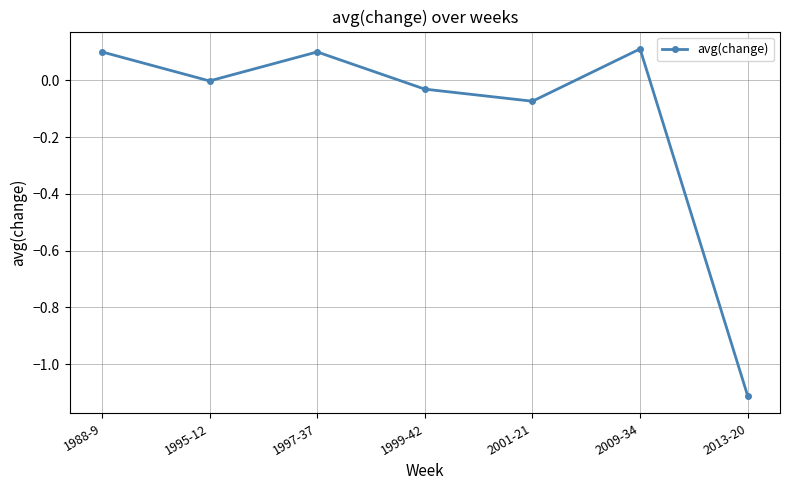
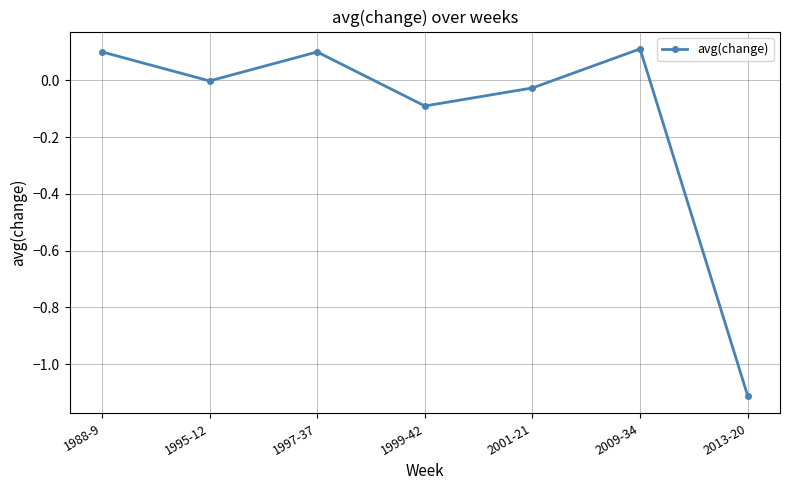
  {
    "1988-9": 0.10,
    "1995-12": 0.00,
    "1997-37": 0.10,
-   "1999-42": -0.03,
-   "2001-21": -0.07,
+   "1999-42": -0.09,
+   "2001-21": -0.03,
    "2009-34": 0.11,
    "2013-20": -1.11
  }
